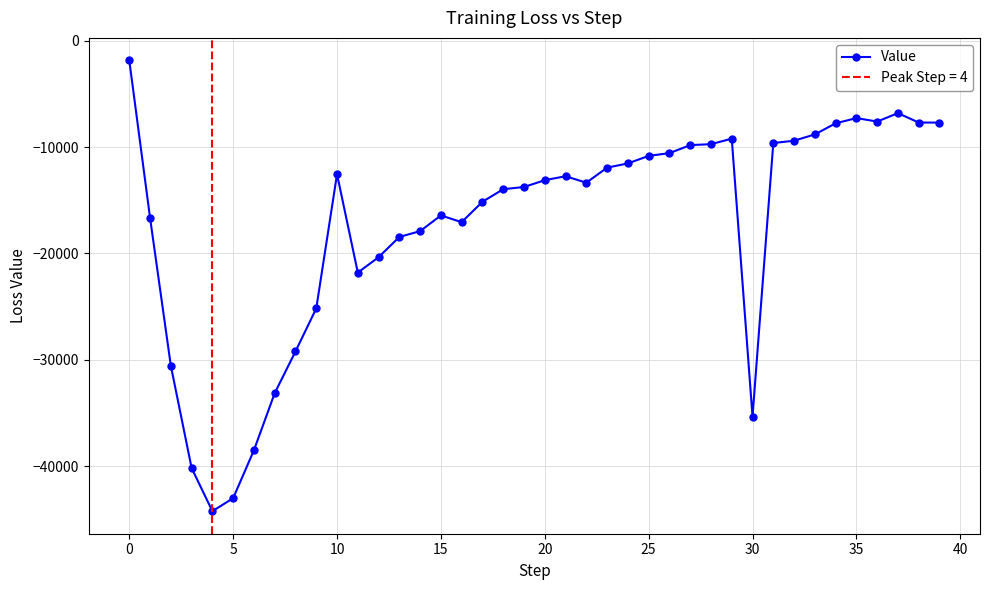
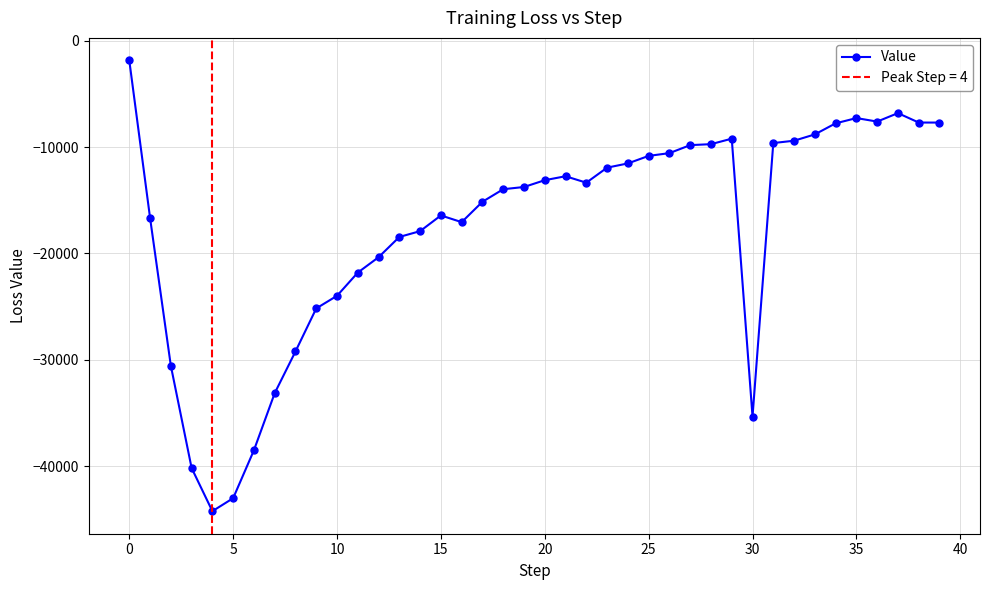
  {
    "0": -1800,
    "5": -43000,
-   "10": -12500,
+   "10": -24000,
    "15": -16400,
    "20": -13100,
    "25": -10800,
    "30": -35300,
    "35": -7300
  }
